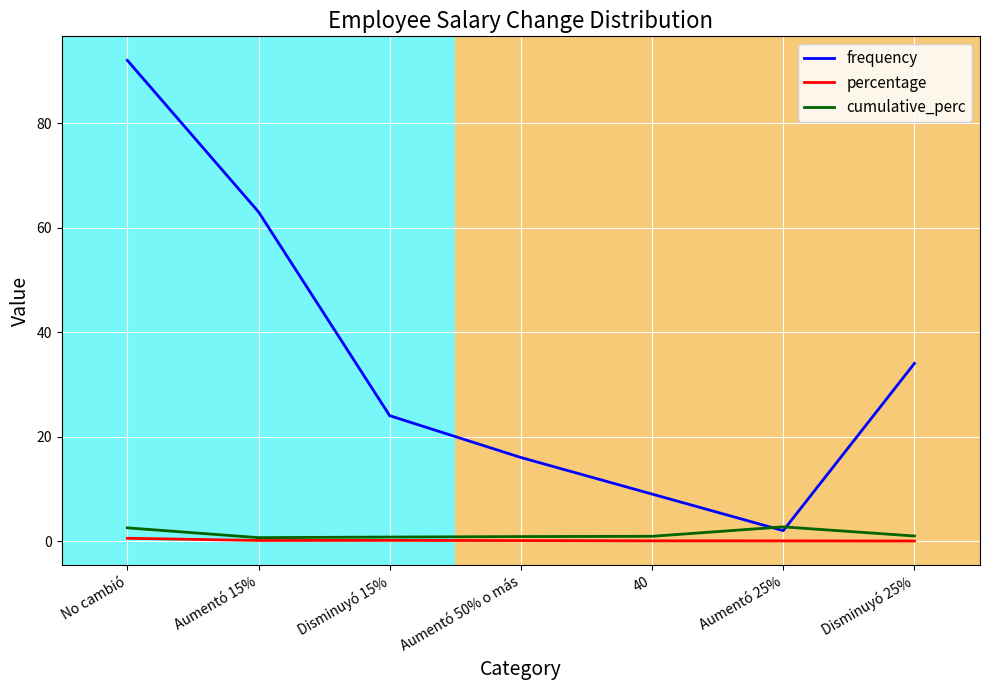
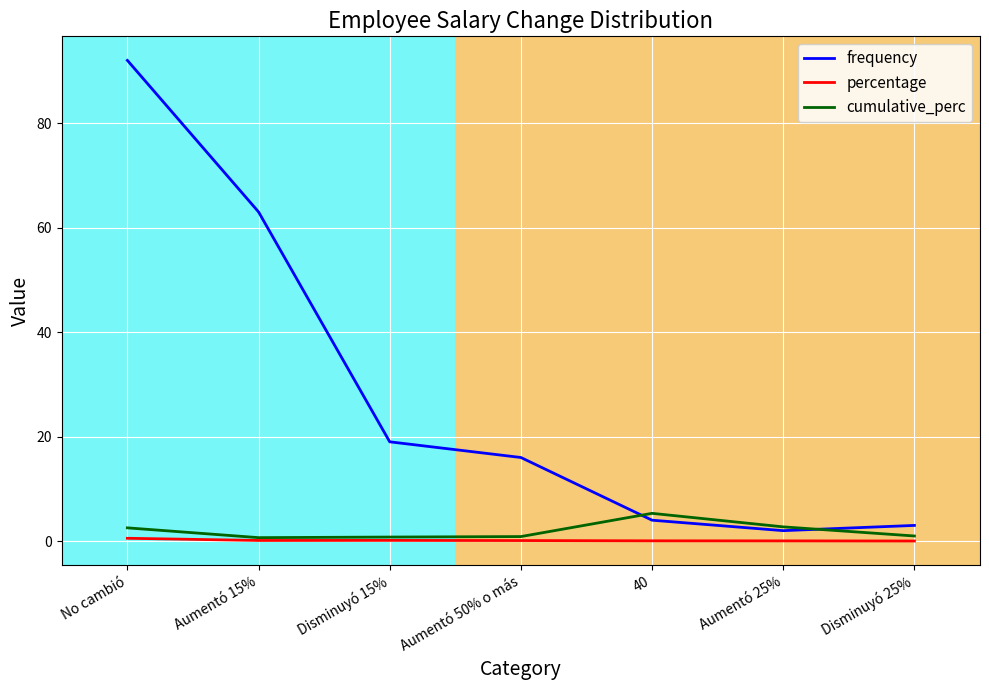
  {
    "frequency": {
      "No cambió": 92,
      "Aumentó 15%": 63,
-     "Disminuyó 15%": 24,
+     "Disminuyó 15%": 19,
      "Aumentó 50% o más": 16,
-     "40": 9,
+     "40": 4,
      "Aumentó 25%": 2,
-     "Disminuyó 25%": 34
+     "Disminuyó 25%": 3
    },
    "percentage": {
      "No cambió": 1,
      "Aumentó 15%": 0,
      "Disminuyó 15%": 0,
      "Aumentó 50% o más": 0,
      "40": 0,
      "Aumentó 25%": 0,
      "Disminuyó 25%": 0
    },
    "cumulative_perc": {
      "No cambió": 3,
      "Aumentó 15%": 1,
      "Disminuyó 15%": 1,
      "Aumentó 50% o más": 1,
-     "40": 1,
+     "40": 5,
      "Aumentó 25%": 3,
      "Disminuyó 25%": 1
    }
  }
